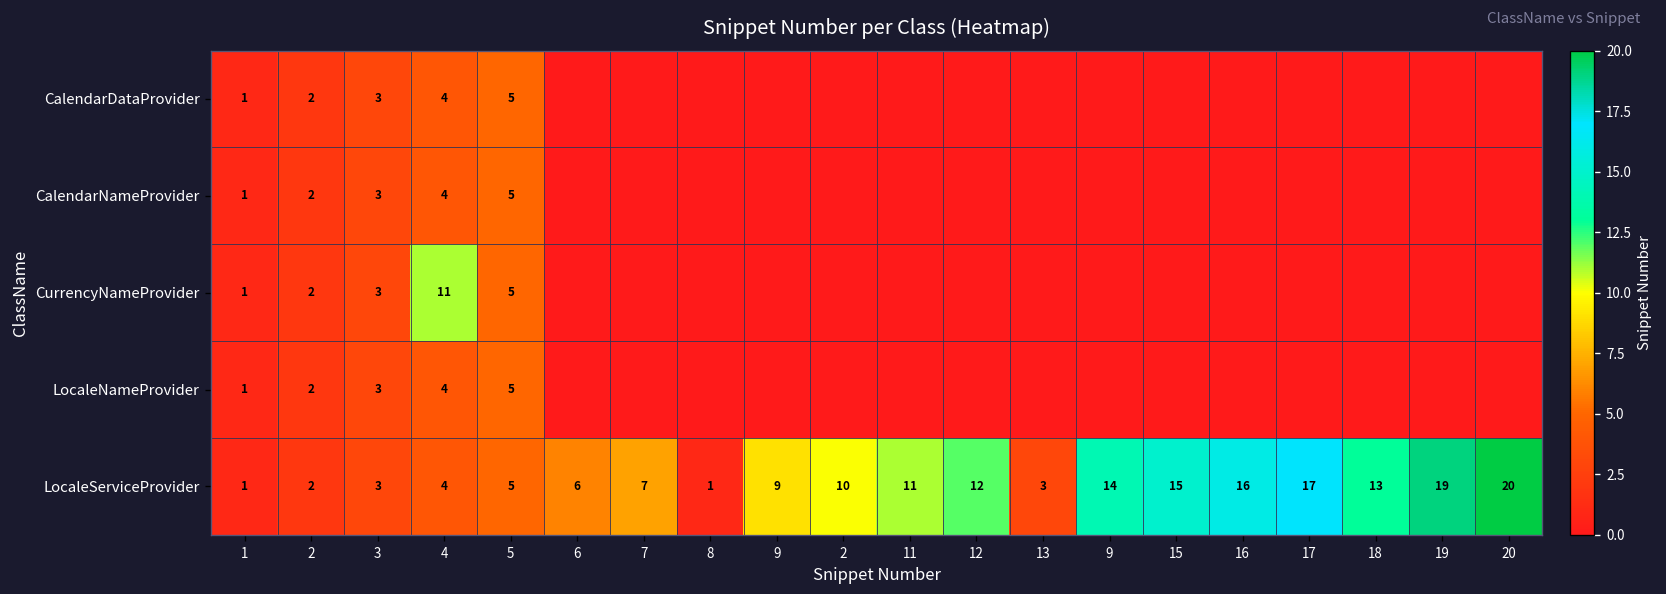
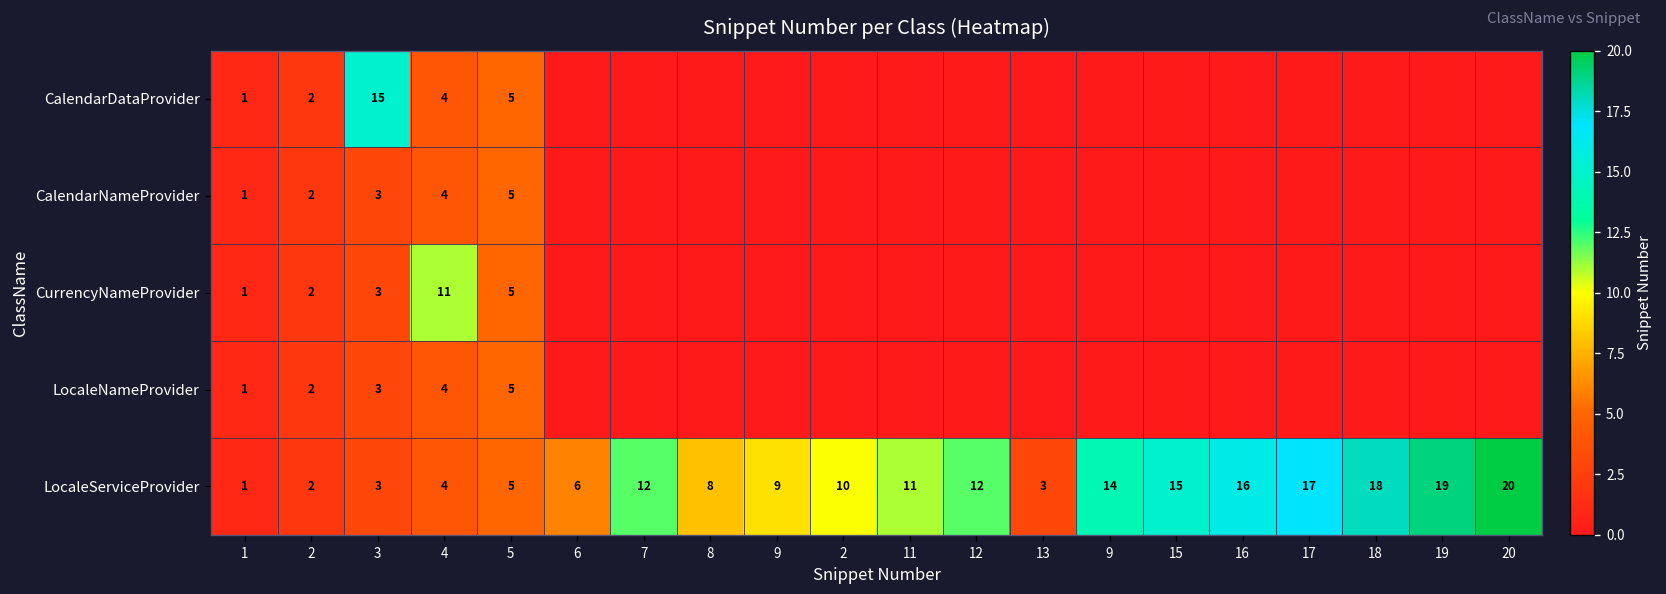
  {
    "CalendarDataProvider": {
      "1": 1,
-     "3": 3,
+     "3": 15,
      "4": 4,
      "5": 5
    },
    "CalendarNameProvider": {
      "1": 1,
      "3": 3,
      "4": 4,
      "5": 5
    },
    "CurrencyNameProvider": {
      "1": 1,
      "3": 3,
      "4": 11,
      "5": 5
    },
    "LocaleNameProvider": {
      "1": 1,
      "3": 3,
      "4": 4,
      "5": 5
    },
    "LocaleServiceProvider": {
      "1": 1,
      "3": 3,
      "4": 4,
      "5": 5,
      "6": 6,
-     "7": 7,
-     "8": 1,
+     "7": 12,
+     "8": 8,
      "11": 11,
      "12": 12,
      "13": 3,
      "15": 15,
      "16": 16,
      "17": 17,
-     "18": 13,
+     "18": 18,
      "19": 19,
      "20": 20
    }
  }
